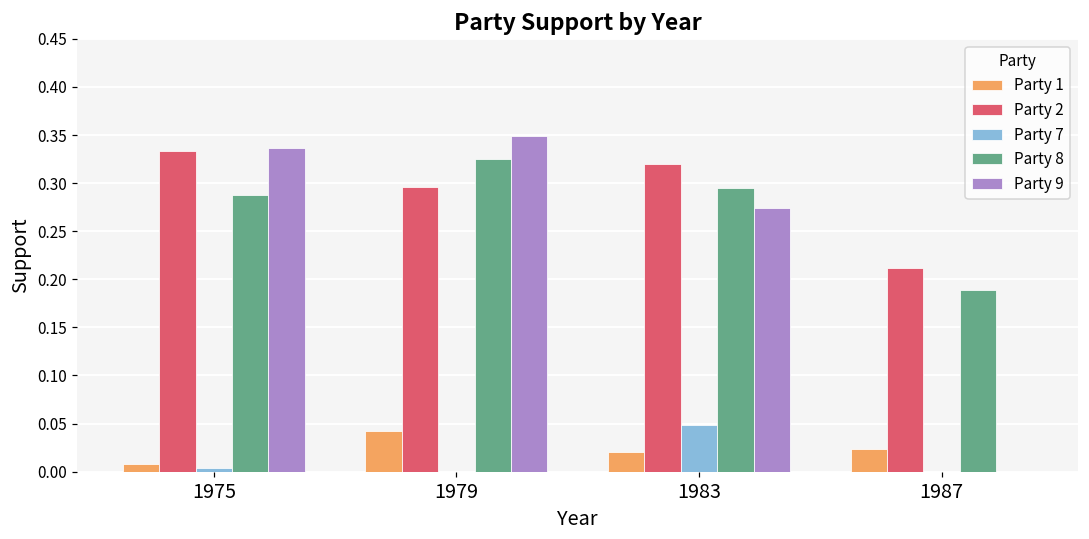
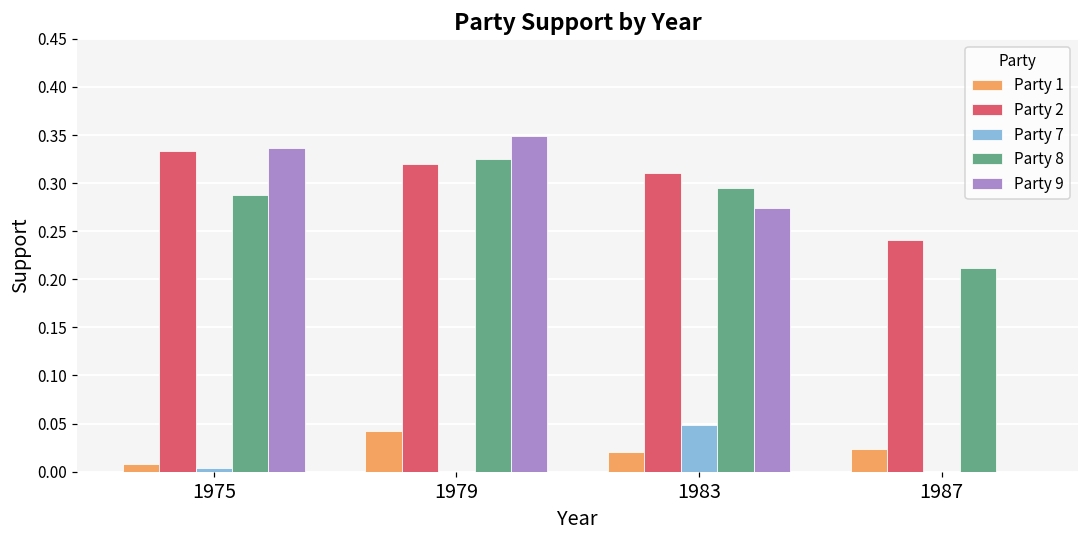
  {
    "Party 1": {
      "1975": 0.01,
      "1979": 0.04,
      "1983": 0.02,
      "1987": 0.02
    },
    "Party 2": {
      "1975": 0.33,
-     "1979": 0.30,
-     "1983": 0.32,
-     "1987": 0.21
+     "1979": 0.32,
+     "1983": 0.31,
+     "1987": 0.24
    },
    "Party 7": {
      "1975": 0.00,
      "1979": 0.00,
      "1983": 0.05,
      "1987": 0.00
    },
    "Party 8": {
      "1975": 0.29,
      "1979": 0.33,
      "1983": 0.30,
-     "1987": 0.19
+     "1987": 0.21
    },
    "Party 9": {
      "1975": 0.34,
      "1979": 0.35,
      "1983": 0.27,
      "1987": 0.00
    }
  }
